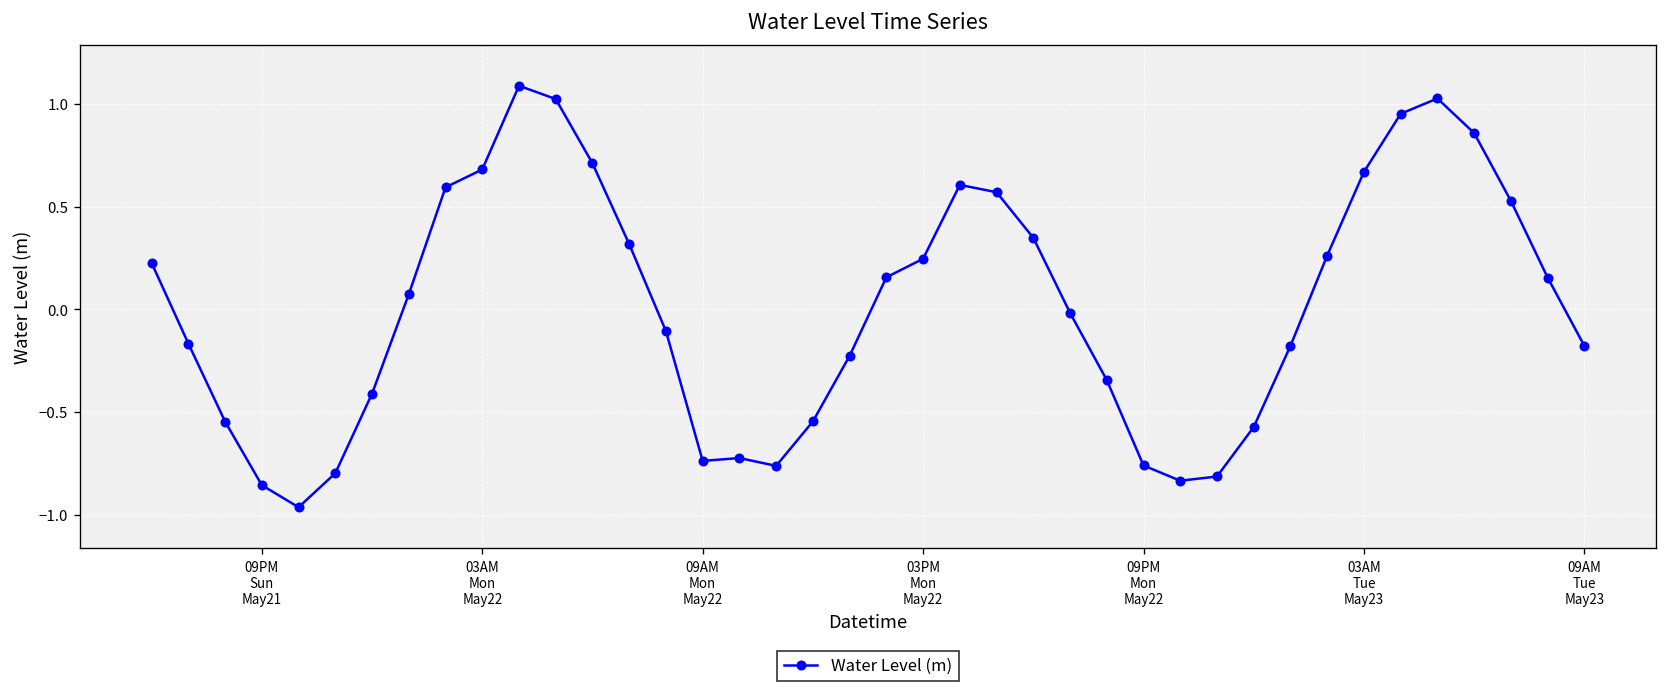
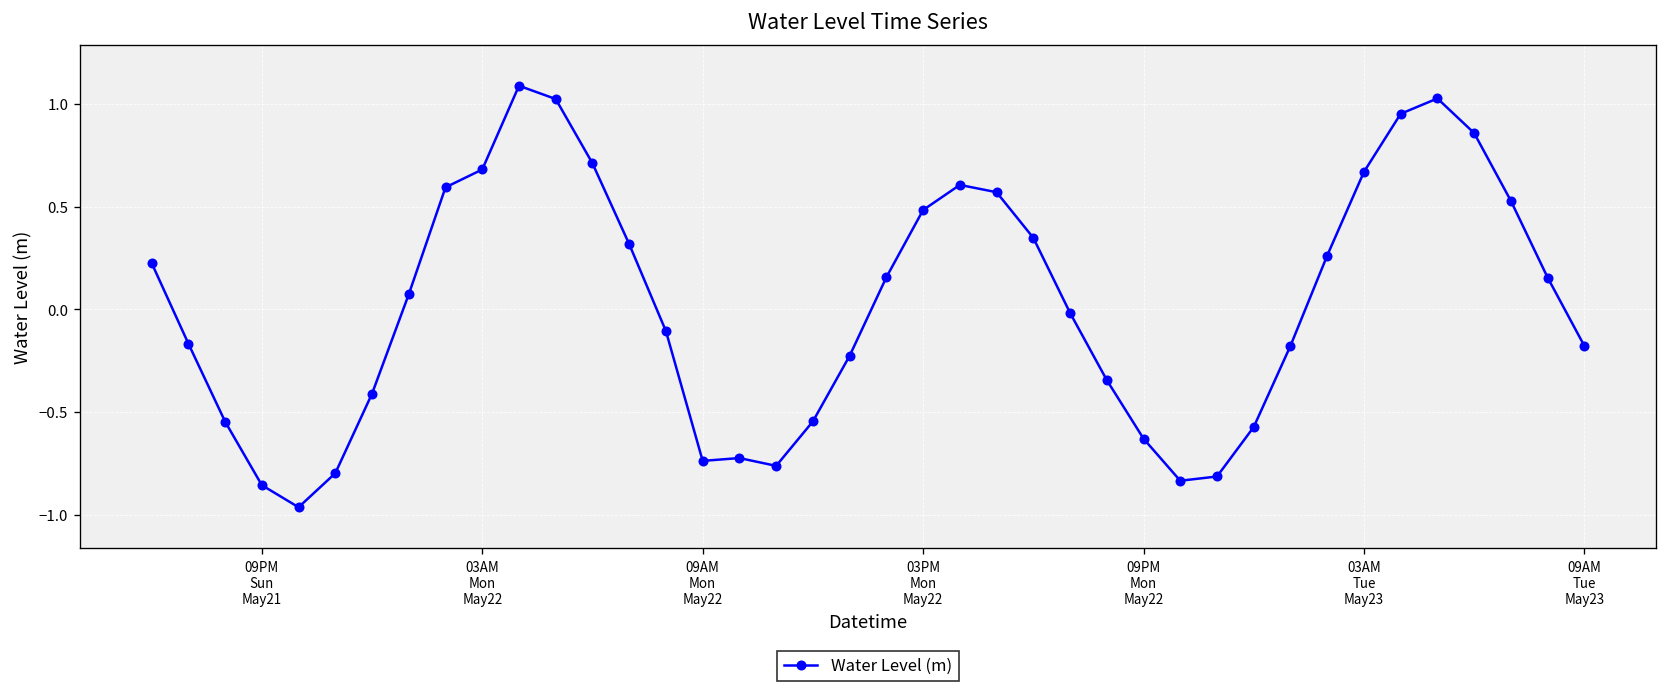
  {
    "09PM Sun May21": -0.86,
    "03AM Mon May22": 0.68,
    "09AM Mon May22": -0.74,
-   "03PM Mon May22": 0.25,
-   "09PM Mon May22": -0.76,
+   "03PM Mon May22": 0.48,
+   "09PM Mon May22": -0.63,
    "03AM Tue May23": 0.67,
    "09AM Tue May23": -0.18
  }
